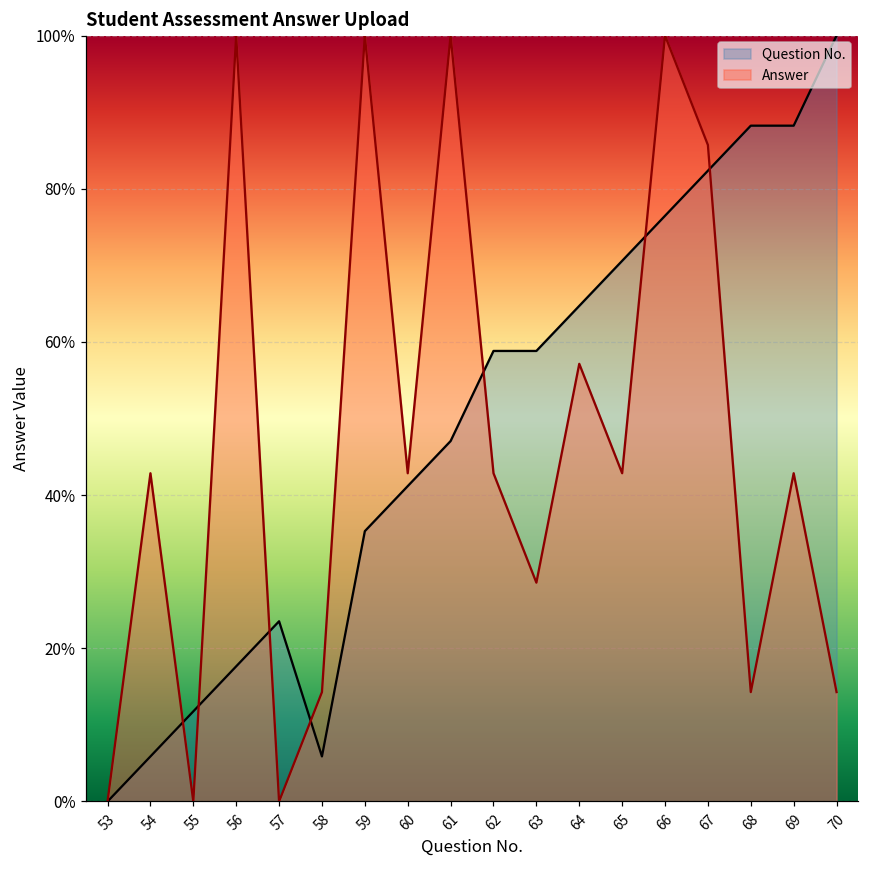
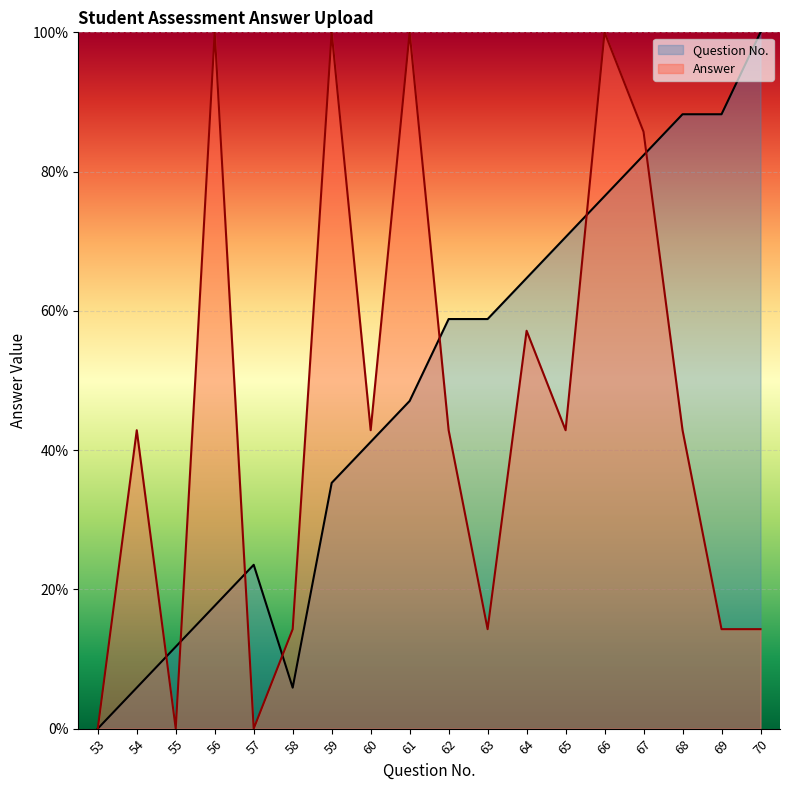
  {
    "Question No.": {
      "54": "6%",
      "55": "12%",
      "56": "18%",
      "57": "24%",
      "58": "6%",
      "59": "35%",
      "60": "41%",
      "61": "47%",
      "62": "59%",
      "63": "59%",
      "64": "65%",
      "65": "71%",
      "66": "76%",
      "67": "82%",
      "68": "88%",
      "69": "88%",
      "70": "100%"
    },
    "Answer": {
      "54": "43%",
      "55": "0%",
      "56": "100%",
      "57": "0%",
      "58": "14%",
      "59": "100%",
      "60": "43%",
      "61": "100%",
      "62": "43%",
-     "63": "29%",
+     "63": "14%",
      "64": "57%",
      "65": "43%",
      "66": "100%",
      "67": "86%",
-     "68": "14%",
-     "69": "43%",
+     "68": "43%",
+     "69": "14%",
      "70": "14%"
    }
  }
